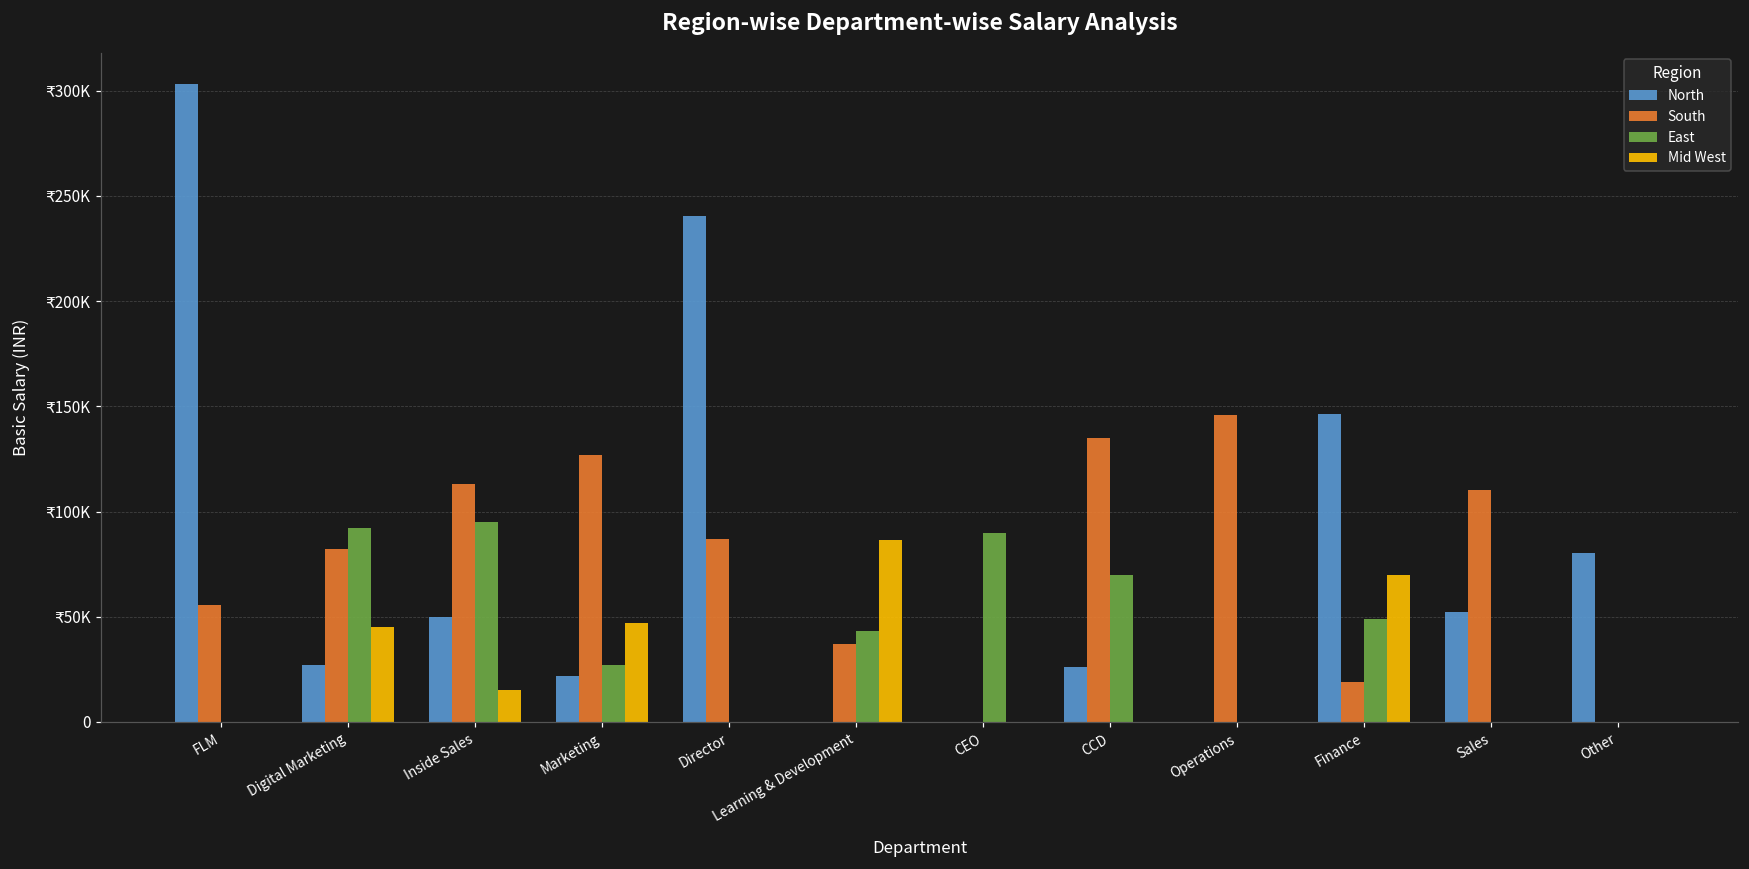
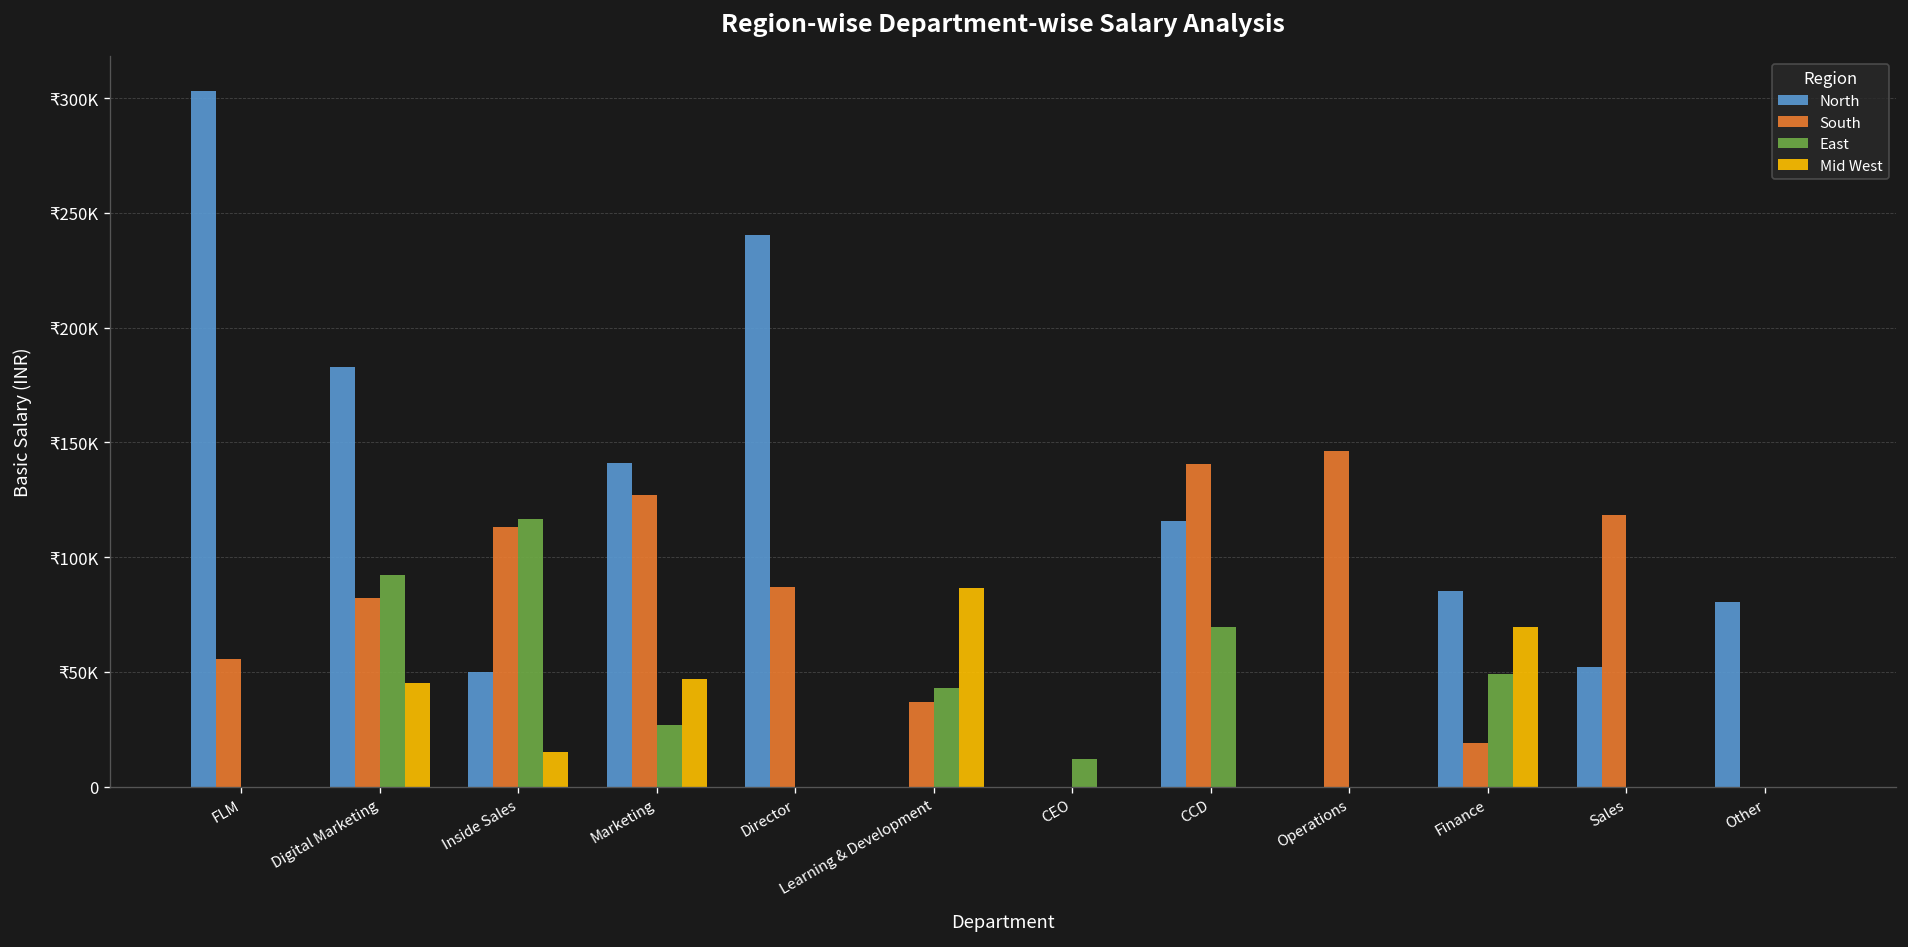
  {
    "North": {
      "FLM": "₹303000",
-     "Digital Marketing": "₹27000",
+     "Digital Marketing": "₹183000",
      "Inside Sales": "₹50000",
-     "Marketing": "₹22000",
+     "Marketing": "₹141000",
      "Director": "₹241000",
      "Learning & Development": "₹0",
      "CEO": "₹0",
-     "CCD": "₹26000",
+     "CCD": "₹116000",
      "Operations": "₹0",
-     "Finance": "₹146000",
+     "Finance": "₹85000",
      "Sales": "₹52000",
      "Other": "₹81000"
    },
    "South": {
      "FLM": "₹56000",
      "Digital Marketing": "₹82000",
      "Inside Sales": "₹113000",
      "Marketing": "₹127000",
      "Director": "₹87000",
      "Learning & Development": "₹37000",
      "CEO": "₹0",
-     "CCD": "₹135000",
+     "CCD": "₹141000",
      "Operations": "₹146000",
      "Finance": "₹19000",
-     "Sales": "₹110000",
+     "Sales": "₹118000",
      "Other": "₹0"
    },
    "East": {
      "FLM": "₹0",
      "Digital Marketing": "₹92000",
-     "Inside Sales": "₹95000",
+     "Inside Sales": "₹116000",
      "Marketing": "₹27000",
      "Director": "₹0",
      "Learning & Development": "₹43000",
-     "CEO": "₹90000",
+     "CEO": "₹12000",
      "CCD": "₹70000",
      "Operations": "₹0",
      "Finance": "₹49000",
      "Sales": "₹0",
      "Other": "₹0"
    },
    "Mid West": {
      "FLM": "₹0",
      "Digital Marketing": "₹45000",
      "Inside Sales": "₹15000",
      "Marketing": "₹47000",
      "Director": "₹0",
      "Learning & Development": "₹87000",
      "CEO": "₹0",
      "CCD": "₹0",
      "Operations": "₹0",
      "Finance": "₹70000",
      "Sales": "₹0",
      "Other": "₹0"
    }
  }
